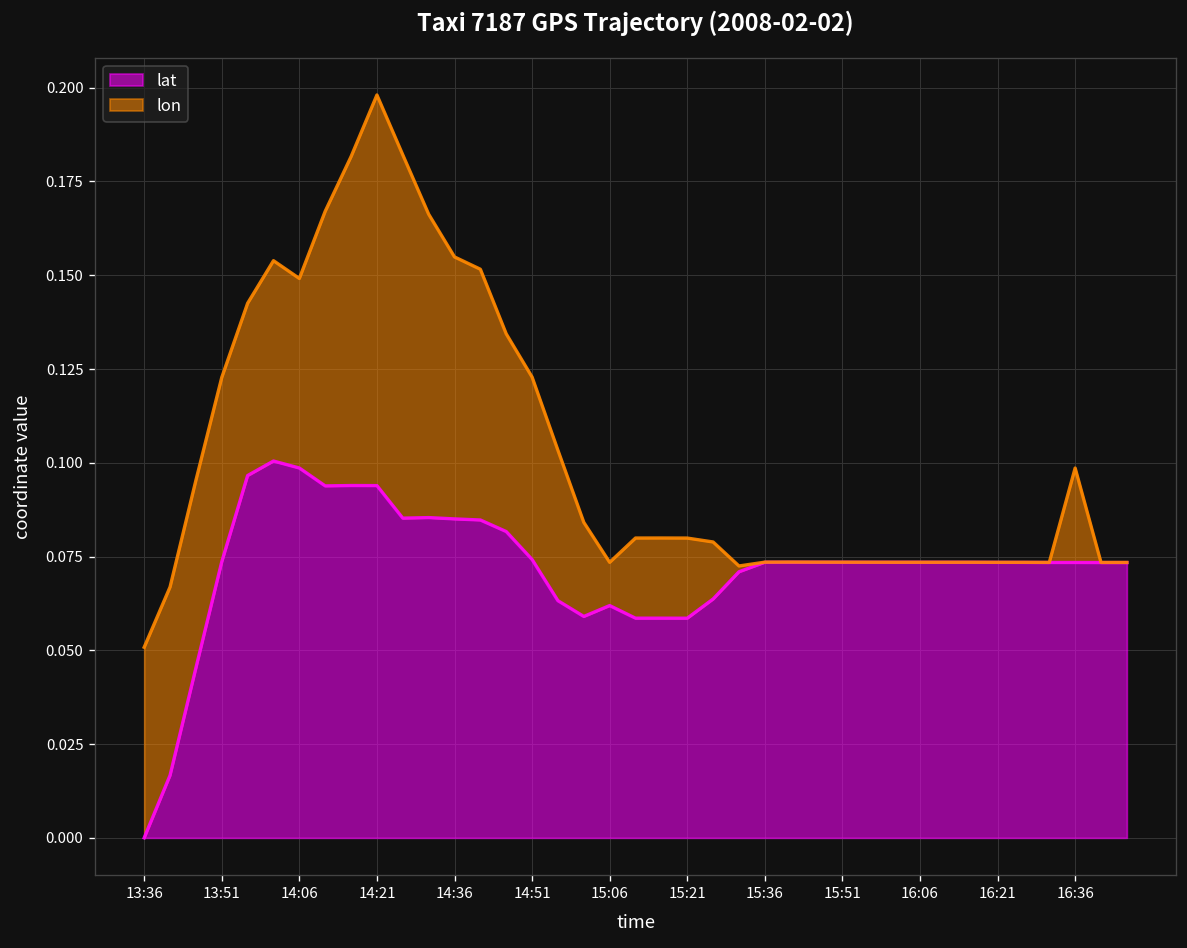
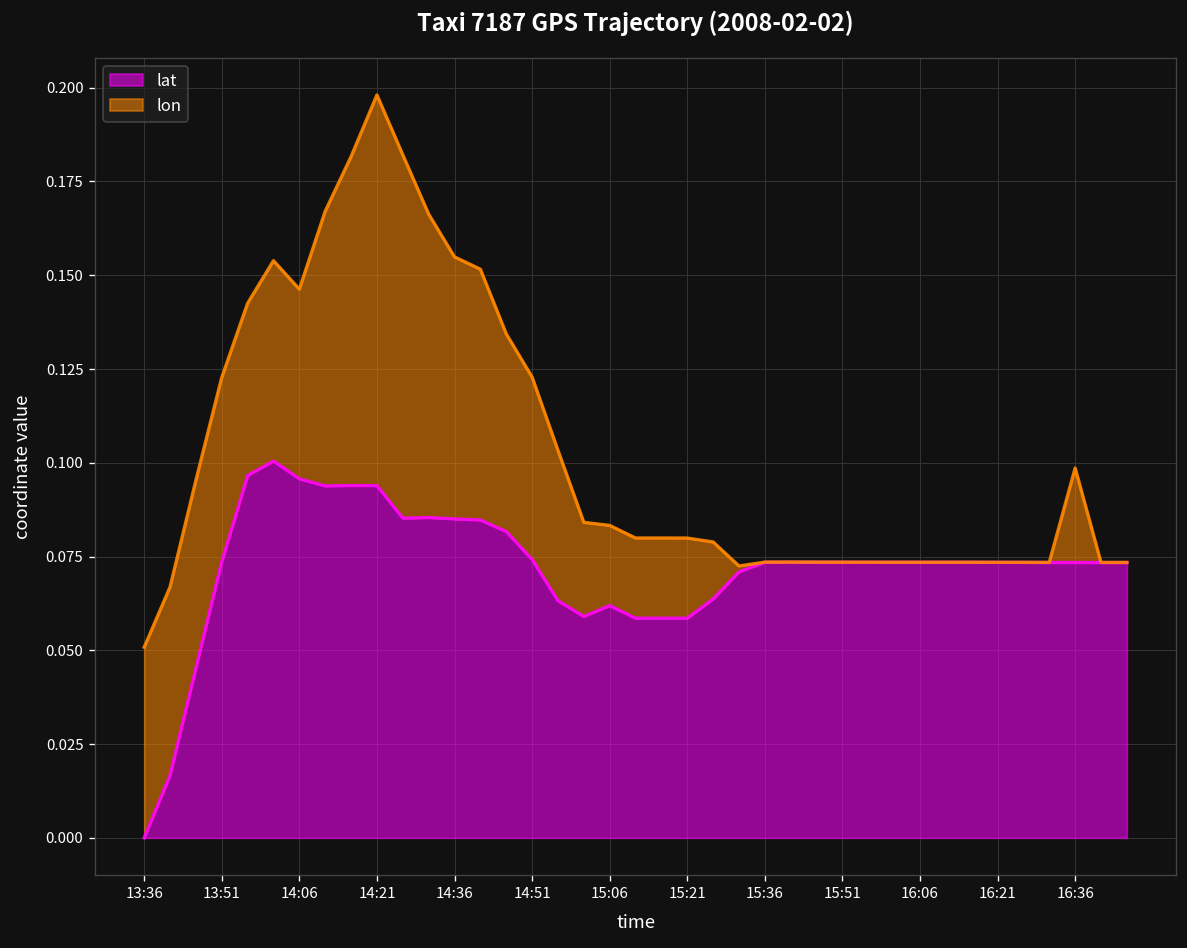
  {
    "lat": {
      "13:36": 0.000,
      "13:51": 0.074,
-     "14:06": 0.099,
+     "14:06": 0.096,
      "14:21": 0.094,
      "14:36": 0.085,
      "14:51": 0.074,
      "15:06": 0.062,
      "15:21": 0.059,
      "16:36": 0.073
    },
    "lon": {
      "13:36": 0.051,
      "13:51": 0.049,
      "14:06": 0.051,
      "14:21": 0.104,
      "14:36": 0.070,
      "14:51": 0.049,
-     "15:06": 0.012,
+     "15:06": 0.021,
      "15:21": 0.021,
      "16:36": 0.025
    }
  }
